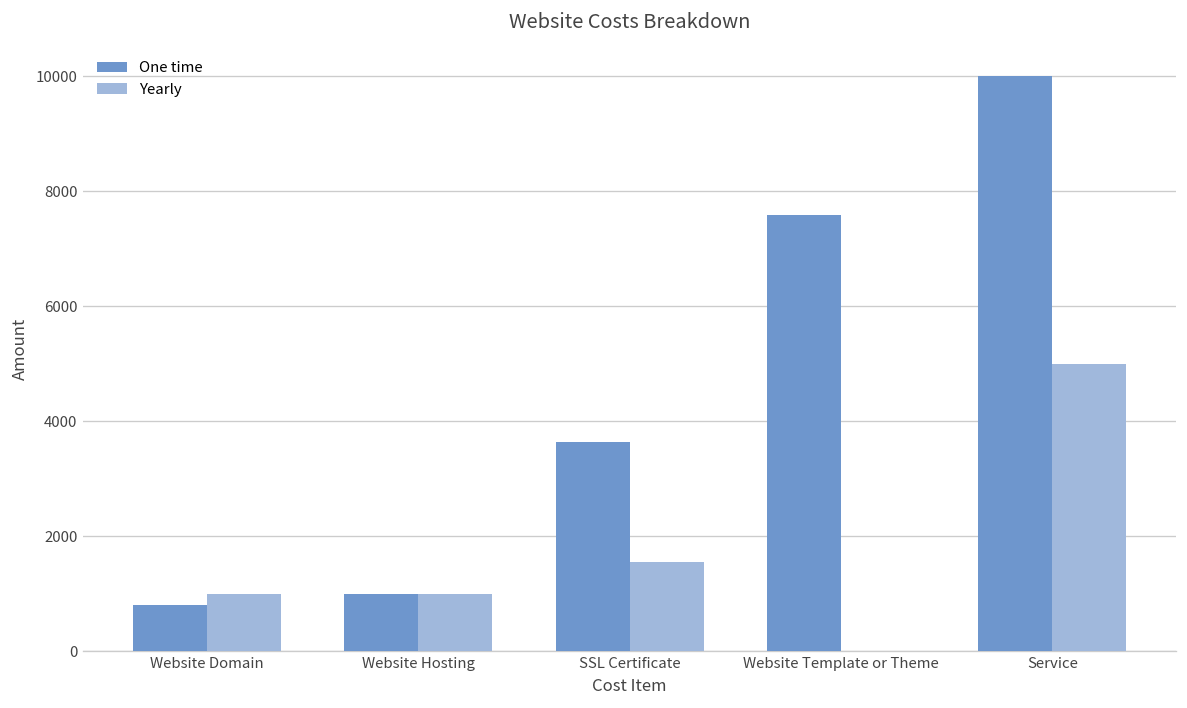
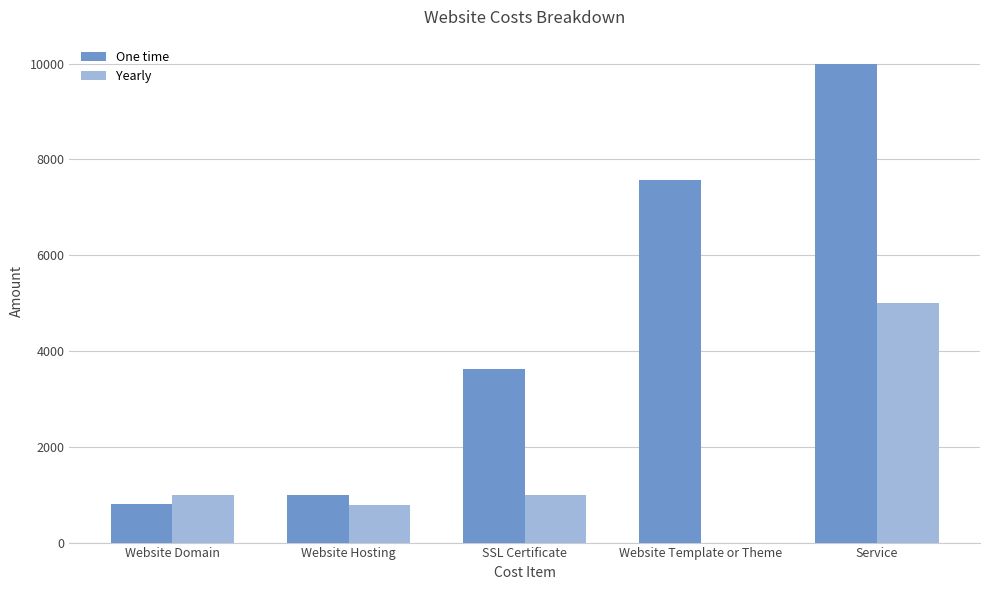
  {
    "One time": {
      "Website Domain": 800,
      "Website Hosting": 1000,
      "SSL Certificate": 3600,
      "Website Template or Theme": 7600,
      "Service": 10000
    },
    "Yearly": {
      "Website Domain": 1000,
-     "Website Hosting": 1000,
-     "SSL Certificate": 1600,
+     "Website Hosting": 800,
+     "SSL Certificate": 1000,
      "Website Template or Theme": 0,
      "Service": 5000
    }
  }
